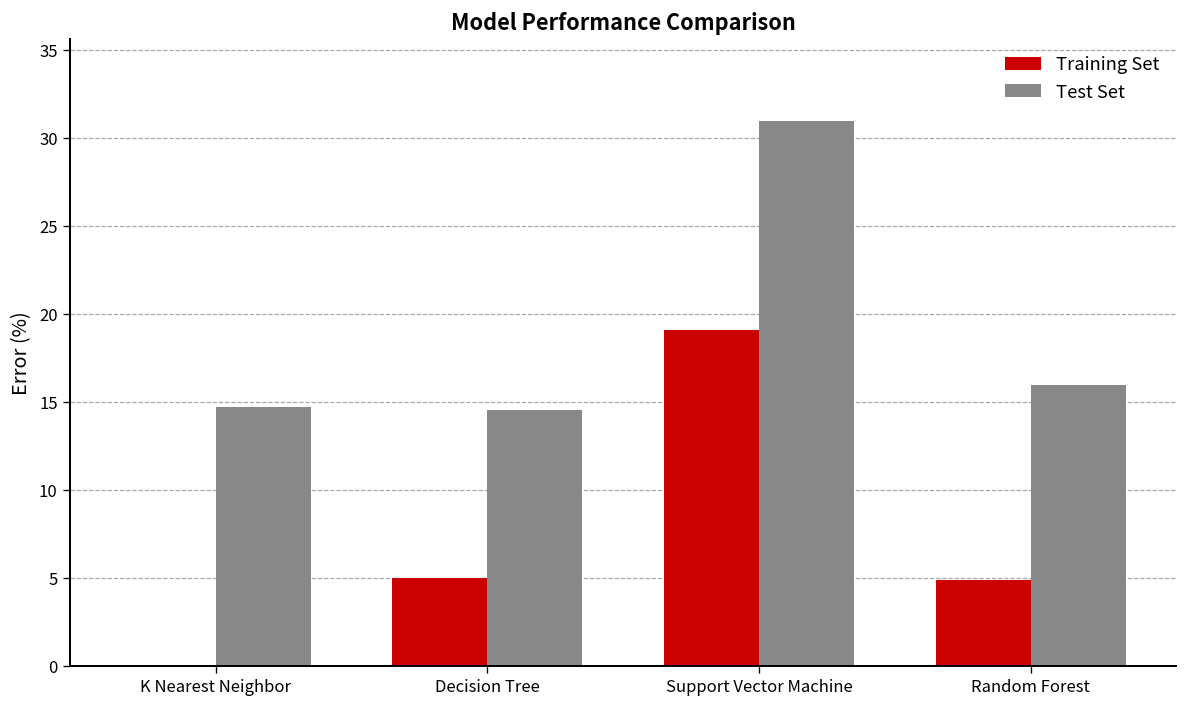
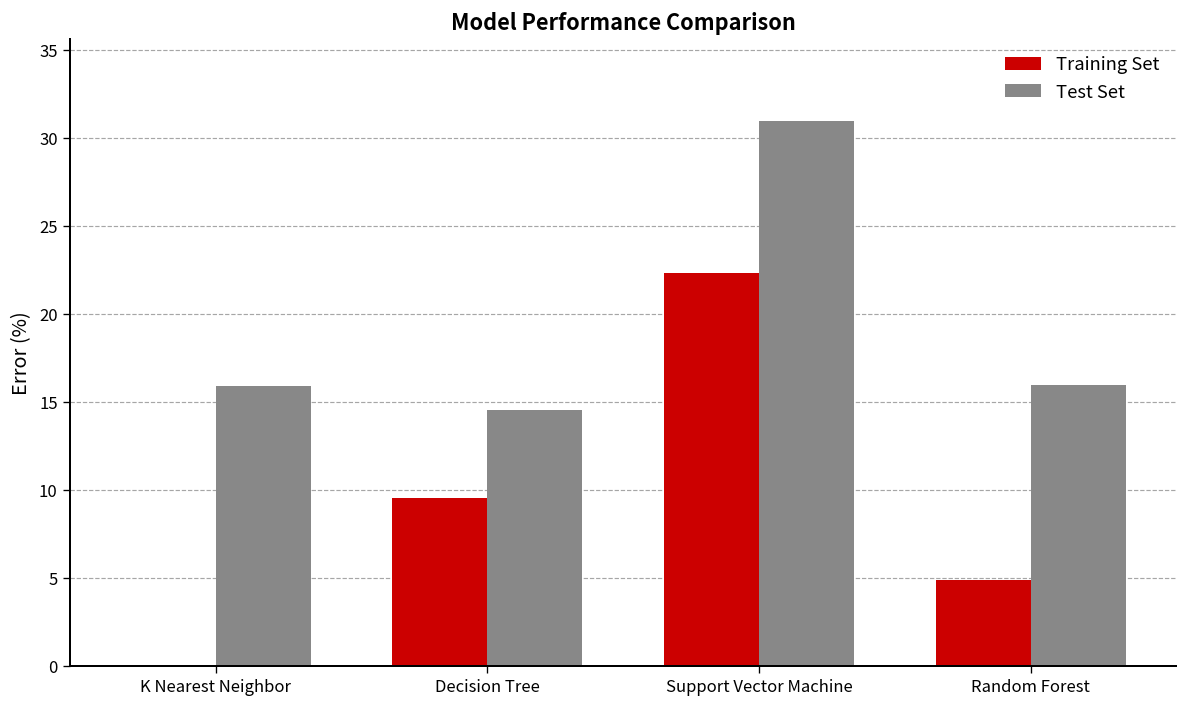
  {
    "Training Set": {
      "K Nearest Neighbor": 0.0,
-     "Decision Tree": 5.0,
-     "Support Vector Machine": 19.1,
+     "Decision Tree": 9.5,
+     "Support Vector Machine": 22.3,
      "Random Forest": 4.9
    },
    "Test Set": {
-     "K Nearest Neighbor": 14.7,
+     "K Nearest Neighbor": 15.9,
      "Decision Tree": 14.5,
      "Support Vector Machine": 31.0,
      "Random Forest": 15.9
    }
  }
